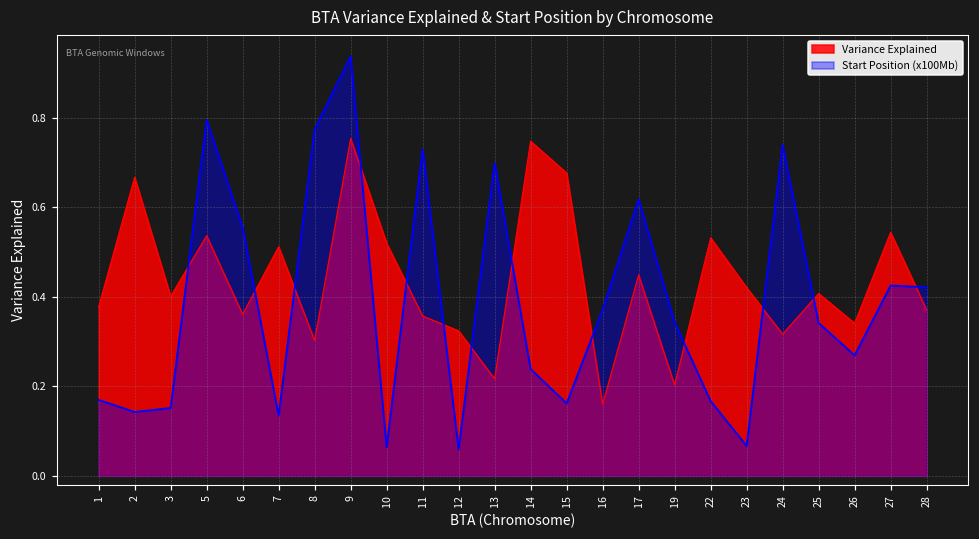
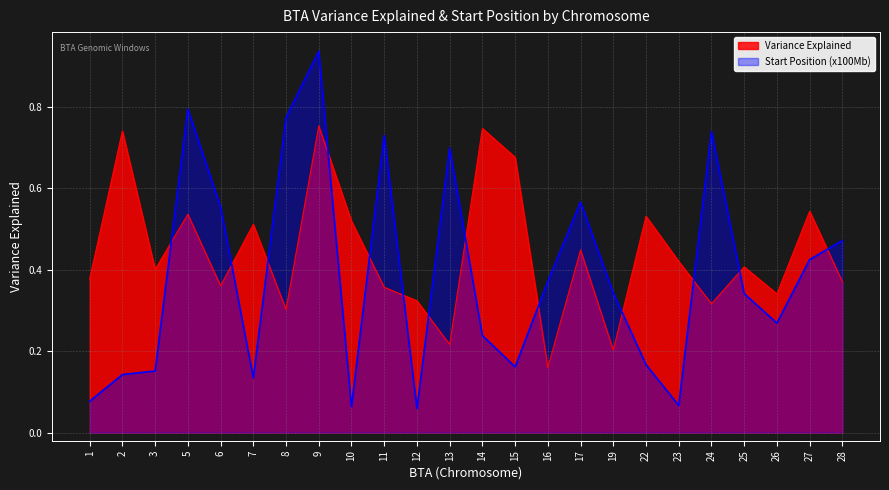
  {
    "Variance Explained": {
      "1": 0.38,
-     "2": 0.67,
+     "2": 0.74,
      "3": 0.40,
      "5": 0.54,
      "6": 0.36,
      "7": 0.51,
      "8": 0.30,
      "9": 0.75,
      "10": 0.52,
      "11": 0.36,
      "12": 0.32,
      "13": 0.22,
      "14": 0.75,
      "15": 0.68,
      "16": 0.16,
      "17": 0.45,
      "19": 0.20,
      "22": 0.53,
      "23": 0.42,
      "24": 0.32,
      "25": 0.41,
      "26": 0.34,
      "27": 0.54,
      "28": 0.37
    },
    "Start Position (x100Mb)": {
-     "1": 0.17,
+     "1": 0.08,
      "2": 0.14,
      "3": 0.15,
      "5": 0.80,
      "6": 0.55,
      "7": 0.13,
      "8": 0.77,
      "9": 0.94,
      "10": 0.06,
      "11": 0.73,
      "12": 0.06,
      "13": 0.70,
      "14": 0.24,
      "15": 0.16,
      "16": 0.37,
-     "17": 0.62,
+     "17": 0.57,
      "19": 0.34,
      "22": 0.17,
      "23": 0.07,
      "24": 0.74,
      "25": 0.34,
      "26": 0.27,
      "27": 0.43,
-     "28": 0.42
+     "28": 0.47
    }
  }
